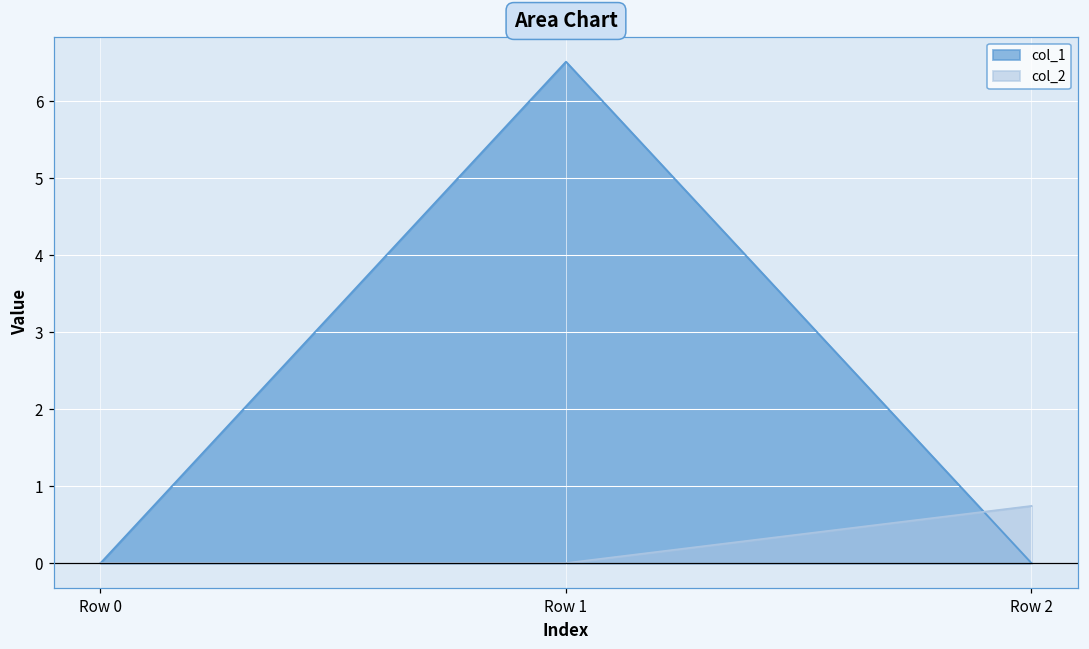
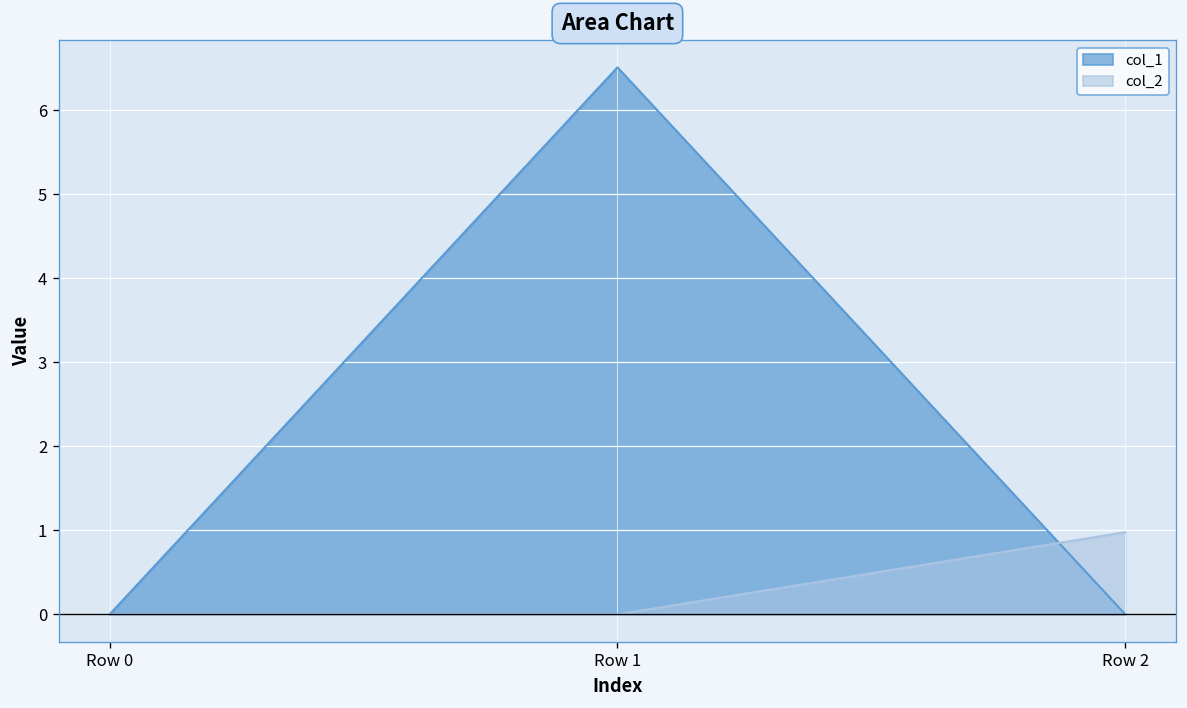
  {
    "col_1": {
      "Row 1": 6.5,
      "Row 2": 0.0
    },
    "col_2": {
      "Row 1": 0.0,
-     "Row 2": 0.7
+     "Row 2": 1.0
    }
  }
